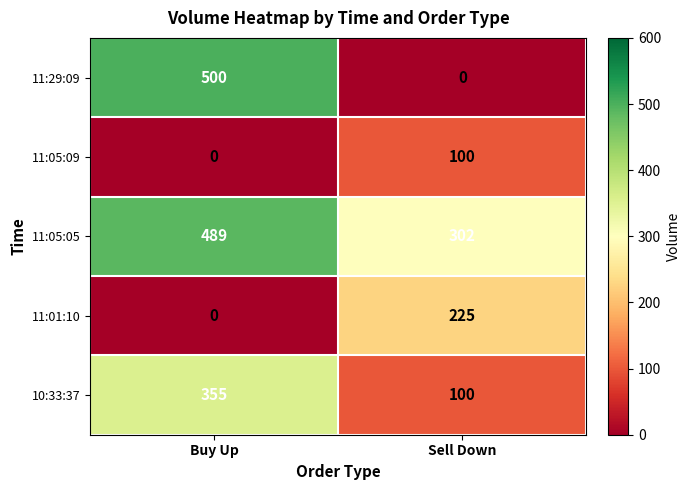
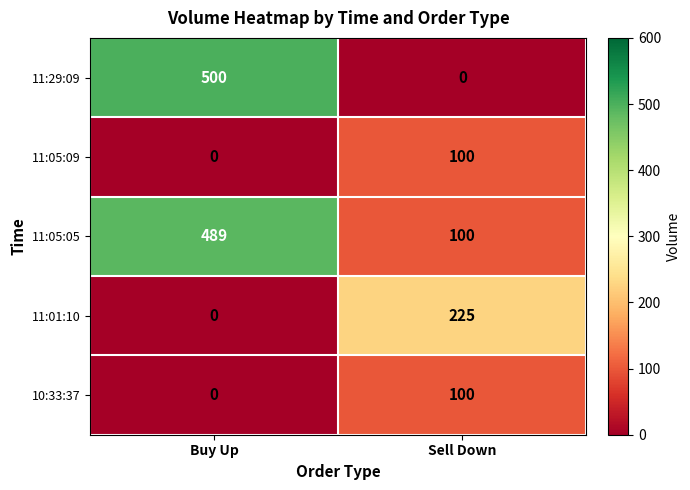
  {
    "11:29:09": {
      "Buy Up": 500,
      "Sell Down": 0
    },
    "11:05:09": {
      "Buy Up": 0,
      "Sell Down": 100
    },
    "11:05:05": {
      "Buy Up": 489,
-     "Sell Down": 302
+     "Sell Down": 100
    },
    "11:01:10": {
      "Buy Up": 0,
      "Sell Down": 225
    },
    "10:33:37": {
-     "Buy Up": 355,
+     "Buy Up": 0,
      "Sell Down": 100
    }
  }
